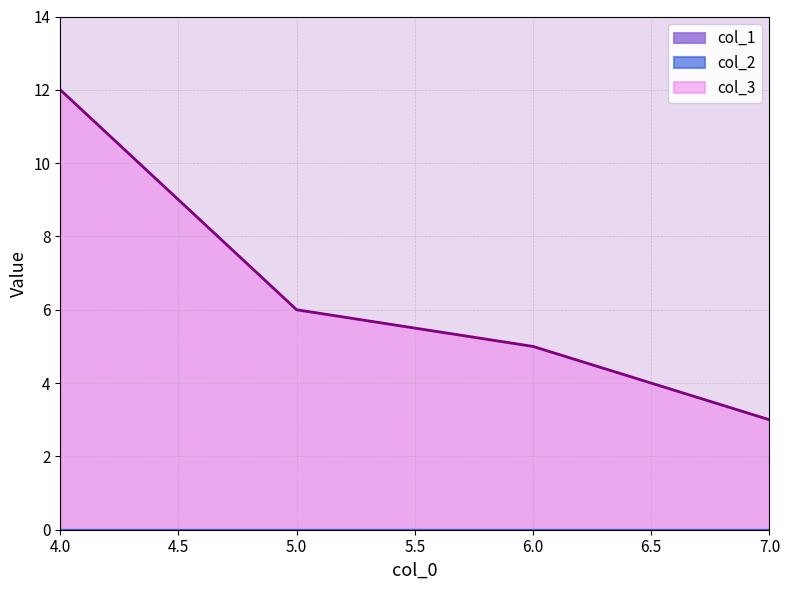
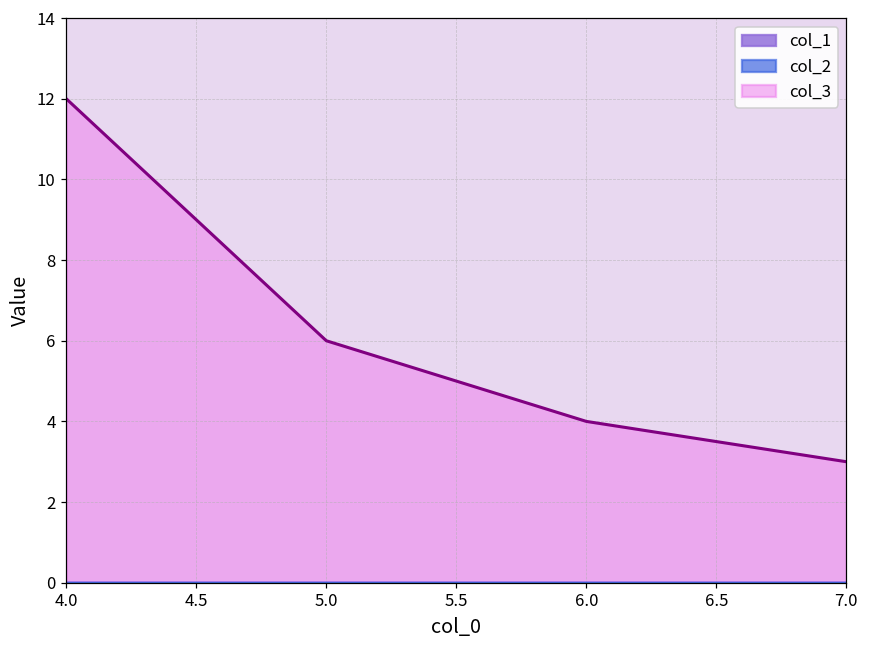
  {
    "col_2": {
      "4.0": 0,
      "5.0": 0,
      "6.0": 0,
      "7.0": 0
    },
    "col_3": {
      "4.0": 12,
      "5.0": 6,
-     "6.0": 5,
+     "6.0": 4,
      "7.0": 3
    }
  }
